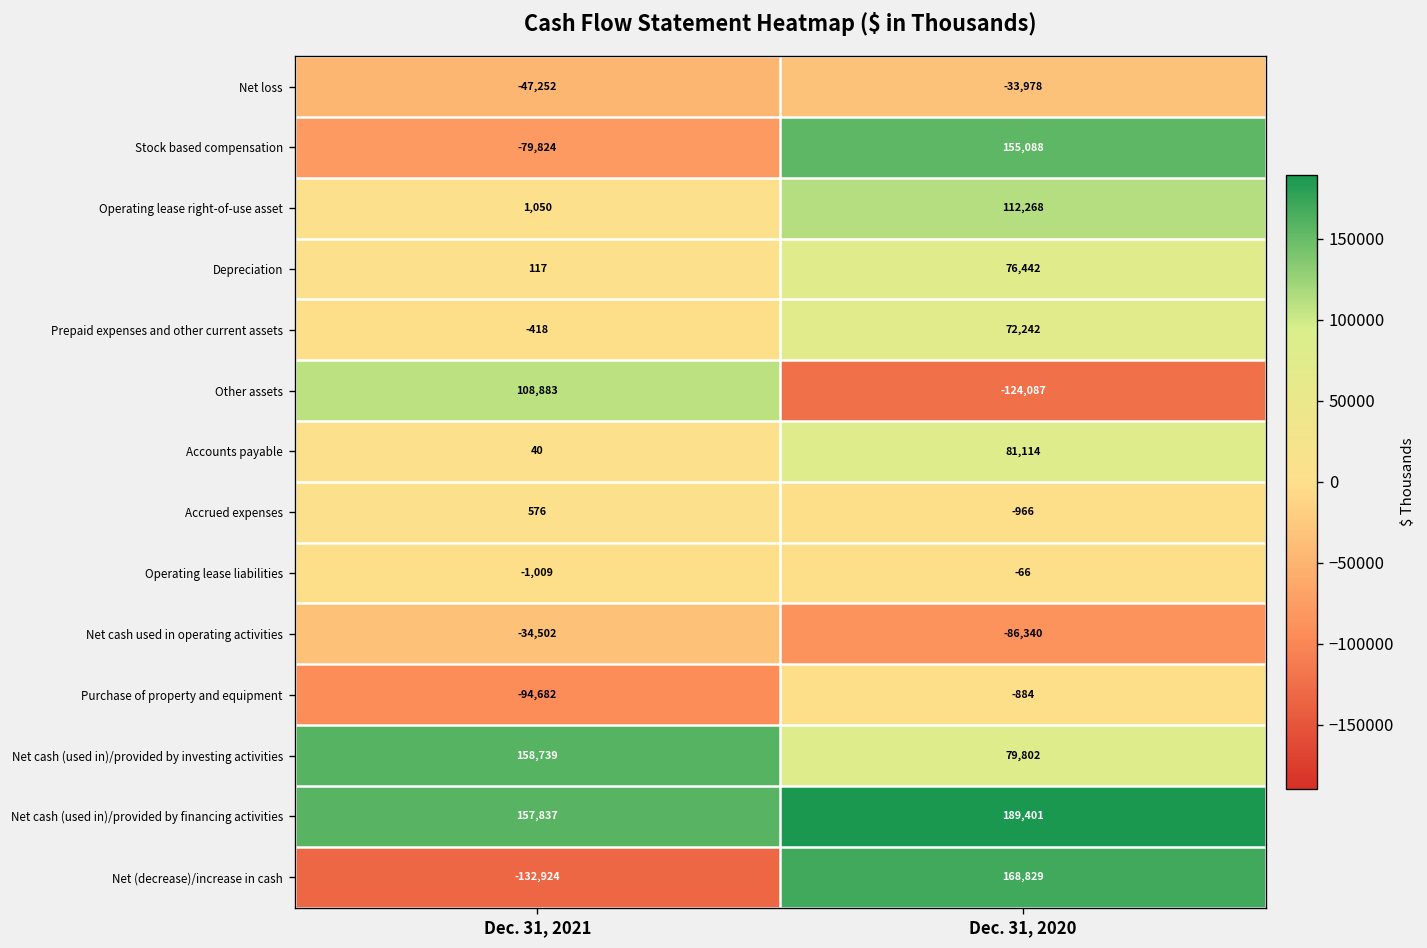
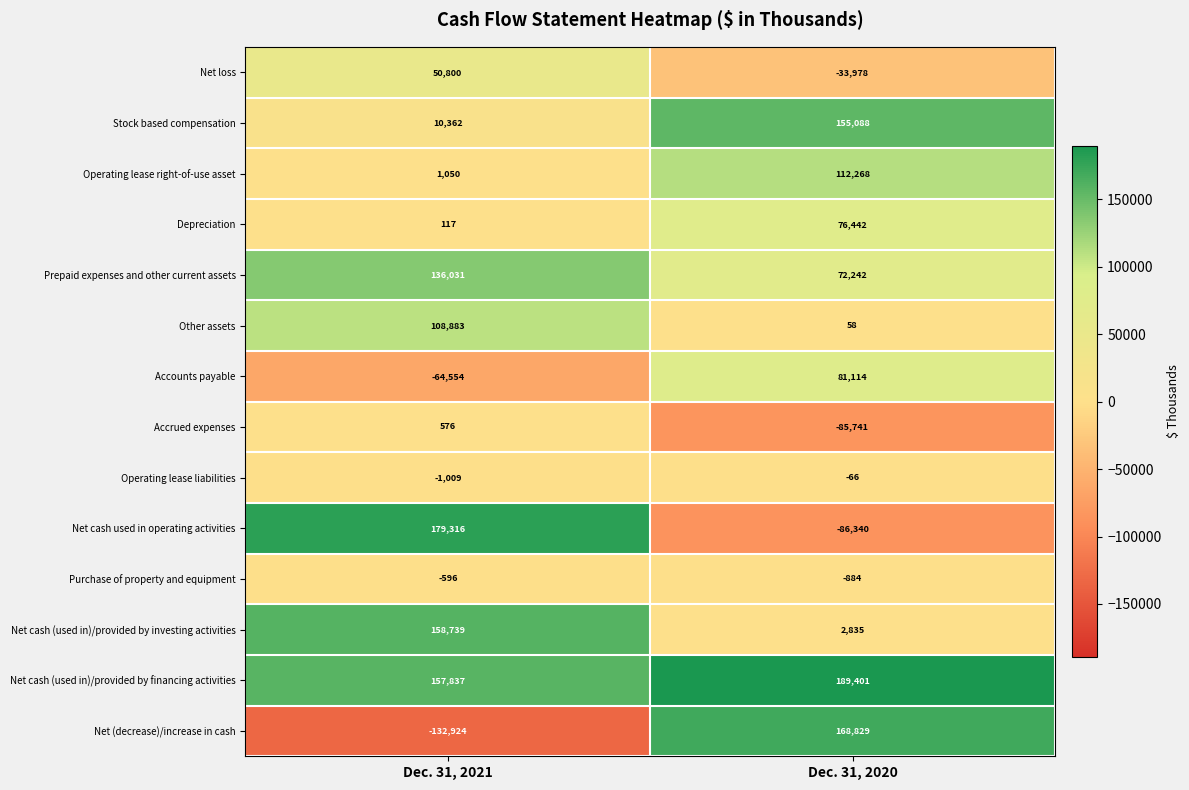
  {
    "Net loss": {
-     "Dec. 31, 2021": "-47,252",
+     "Dec. 31, 2021": "50,800",
      "Dec. 31, 2020": "-33,978"
    },
    "Stock based compensation": {
-     "Dec. 31, 2021": "-79,824",
+     "Dec. 31, 2021": "10,362",
      "Dec. 31, 2020": "155,088"
    },
    "Operating lease right-of-use asset": {
      "Dec. 31, 2021": "1,050",
      "Dec. 31, 2020": "112,268"
    },
    "Depreciation": {
      "Dec. 31, 2021": "117",
      "Dec. 31, 2020": "76,442"
    },
    "Prepaid expenses and other current assets": {
-     "Dec. 31, 2021": "-418",
+     "Dec. 31, 2021": "136,031",
      "Dec. 31, 2020": "72,242"
    },
    "Other assets": {
      "Dec. 31, 2021": "108,883",
-     "Dec. 31, 2020": "-124,087"
+     "Dec. 31, 2020": "58"
    },
    "Accounts payable": {
-     "Dec. 31, 2021": "40",
+     "Dec. 31, 2021": "-64,554",
      "Dec. 31, 2020": "81,114"
    },
    "Accrued expenses": {
      "Dec. 31, 2021": "576",
-     "Dec. 31, 2020": "-966"
+     "Dec. 31, 2020": "-85,741"
    },
    "Operating lease liabilities": {
      "Dec. 31, 2021": "-1,009",
      "Dec. 31, 2020": "-66"
    },
    "Net cash used in operating activities": {
-     "Dec. 31, 2021": "-34,502",
+     "Dec. 31, 2021": "179,316",
      "Dec. 31, 2020": "-86,340"
    },
    "Purchase of property and equipment": {
-     "Dec. 31, 2021": "-94,682",
+     "Dec. 31, 2021": "-596",
      "Dec. 31, 2020": "-884"
    },
    "Net cash (used in)/provided by investing activities": {
      "Dec. 31, 2021": "158,739",
-     "Dec. 31, 2020": "79,802"
+     "Dec. 31, 2020": "2,835"
    },
    "Net cash (used in)/provided by financing activities": {
      "Dec. 31, 2021": "157,837",
      "Dec. 31, 2020": "189,401"
    },
    "Net (decrease)/increase in cash": {
      "Dec. 31, 2021": "-132,924",
      "Dec. 31, 2020": "168,829"
    }
  }
